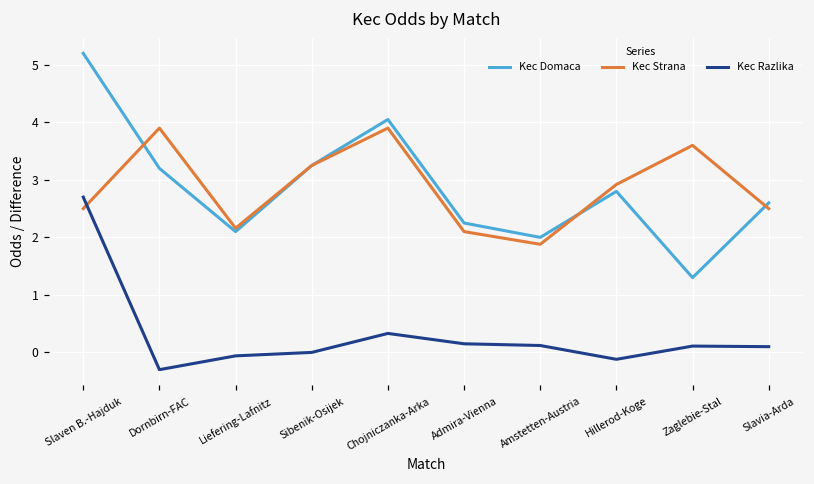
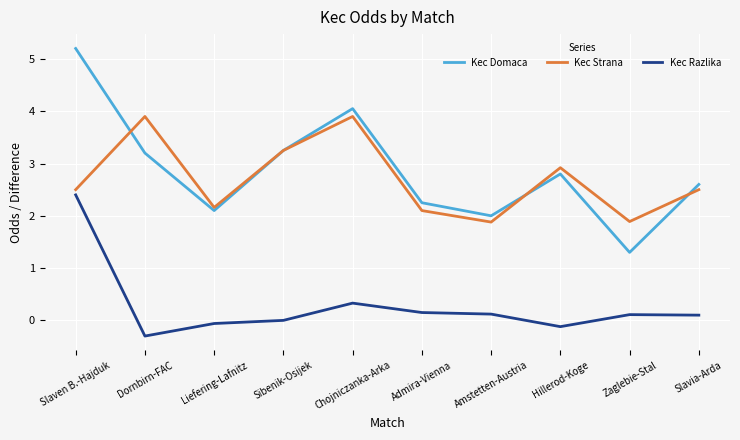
  {
    "Kec Domaca": {
      "Slaven B.-Hajduk": 5.2,
      "Dornbirn-FAC": 3.2,
      "Liefering-Lafnitz": 2.1,
      "Chojniczanka-Arka": 4.1,
      "Admira-Vienna": 2.3,
      "Amstetten-Austria": 2.0,
      "Hillerod-Koge": 2.8,
      "Zaglebie-Stal": 1.3,
      "Slavia-Arda": 2.6
    },
    "Kec Strana": {
      "Slaven B.-Hajduk": 2.5,
      "Dornbirn-FAC": 3.9,
      "Liefering-Lafnitz": 2.2,
      "Chojniczanka-Arka": 3.9,
      "Admira-Vienna": 2.1,
      "Amstetten-Austria": 1.9,
      "Hillerod-Koge": 2.9,
-     "Zaglebie-Stal": 3.6,
+     "Zaglebie-Stal": 1.9,
      "Slavia-Arda": 2.5
    },
    "Kec Razlika": {
-     "Slaven B.-Hajduk": 2.7,
+     "Slaven B.-Hajduk": 2.4,
      "Dornbirn-FAC": -0.3,
      "Liefering-Lafnitz": -0.1,
      "Sibenik-Osijek": 0.0,
      "Chojniczanka-Arka": 0.3,
      "Admira-Vienna": 0.2,
      "Amstetten-Austria": 0.1,
      "Hillerod-Koge": -0.1,
      "Zaglebie-Stal": 0.1,
      "Slavia-Arda": 0.1
    }
  }
